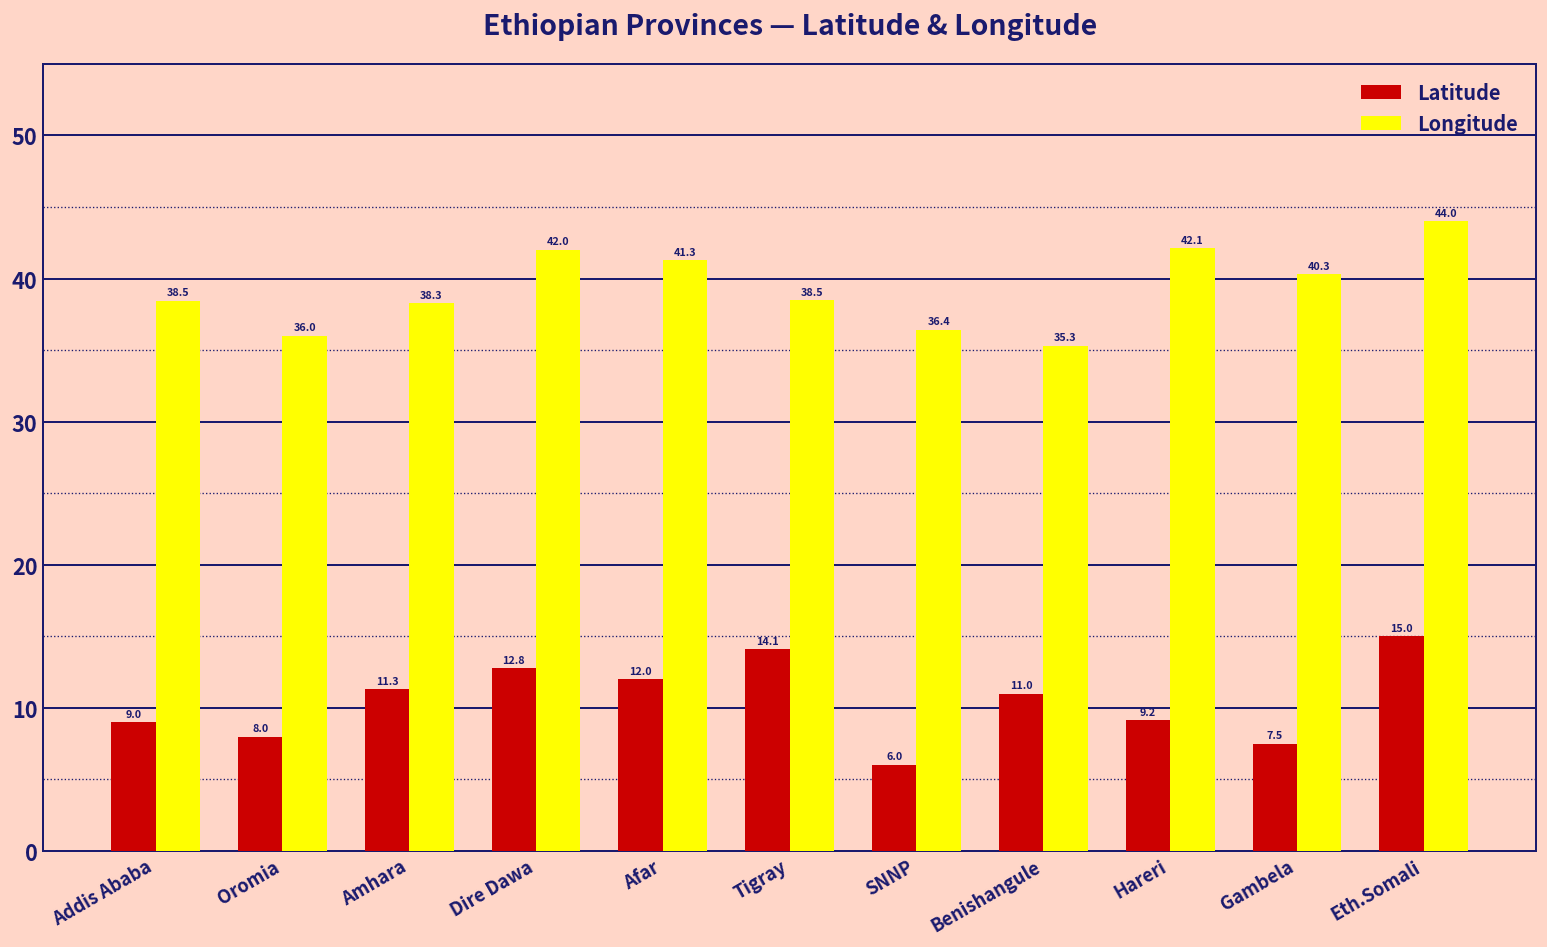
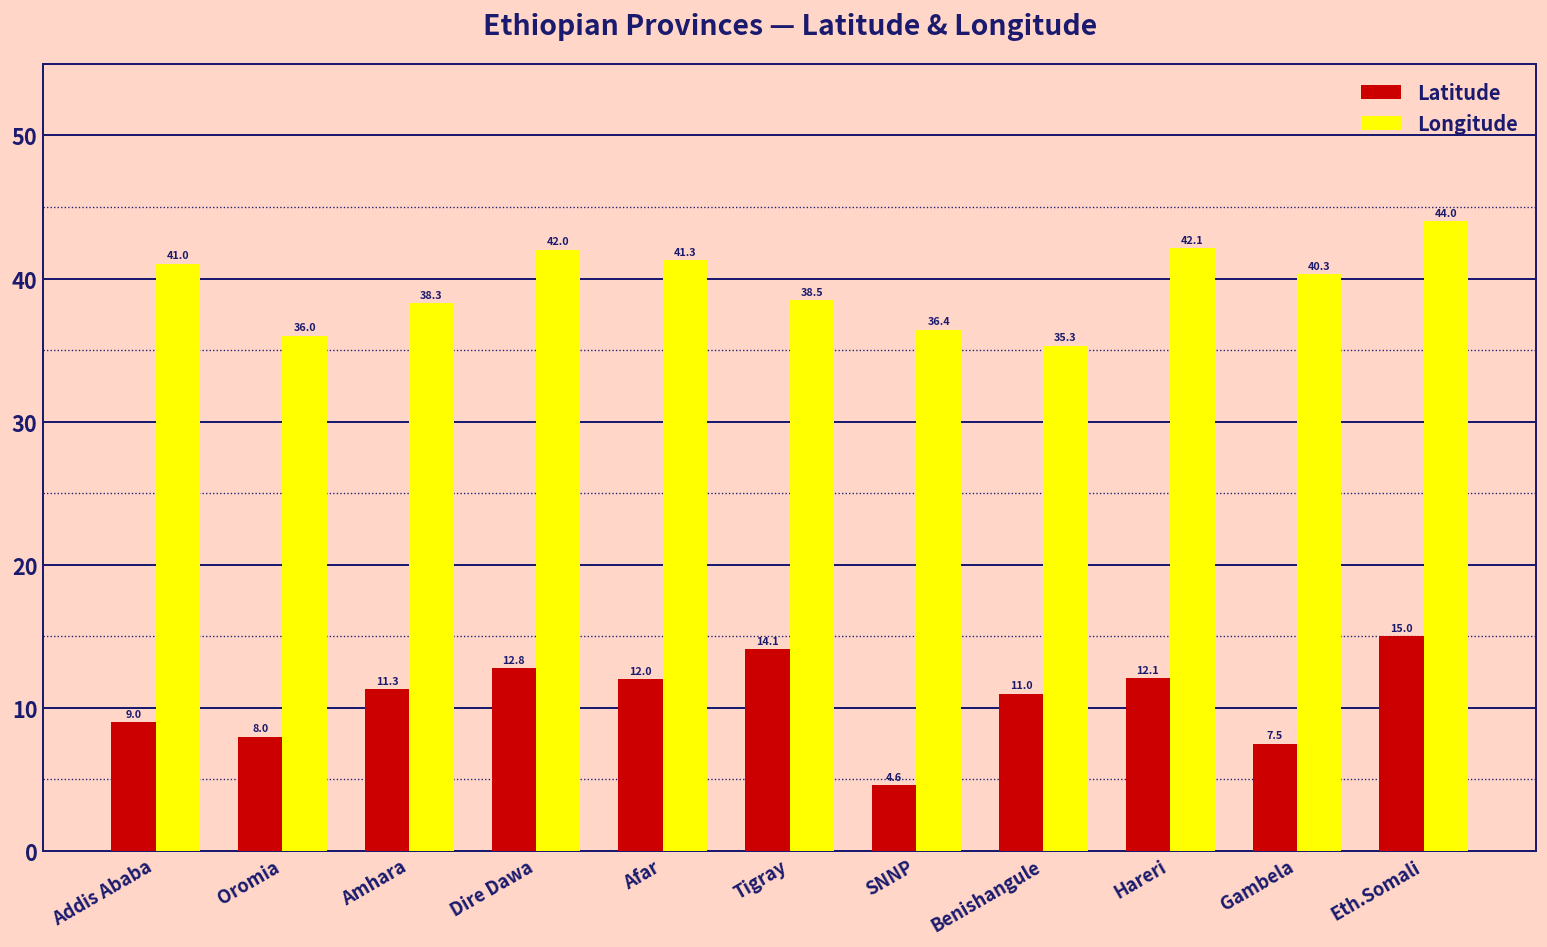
  {
    "Latitude": {
      "Addis Ababa": 9.0,
      "Oromia": 8.0,
      "Amhara": 11.3,
      "Dire Dawa": 12.8,
      "Afar": 12.0,
      "Tigray": 14.1,
-     "SNNP": 6.0,
+     "SNNP": 4.6,
      "Benishangule": 11.0,
-     "Hareri": 9.2,
+     "Hareri": 12.1,
      "Gambela": 7.5,
      "Eth.Somali": 15.0
    },
    "Longitude": {
-     "Addis Ababa": 38.5,
+     "Addis Ababa": 41.0,
      "Oromia": 36.0,
      "Amhara": 38.3,
      "Dire Dawa": 42.0,
      "Afar": 41.3,
      "Tigray": 38.5,
      "SNNP": 36.4,
      "Benishangule": 35.3,
      "Hareri": 42.1,
      "Gambela": 40.3,
      "Eth.Somali": 44.0
    }
  }
